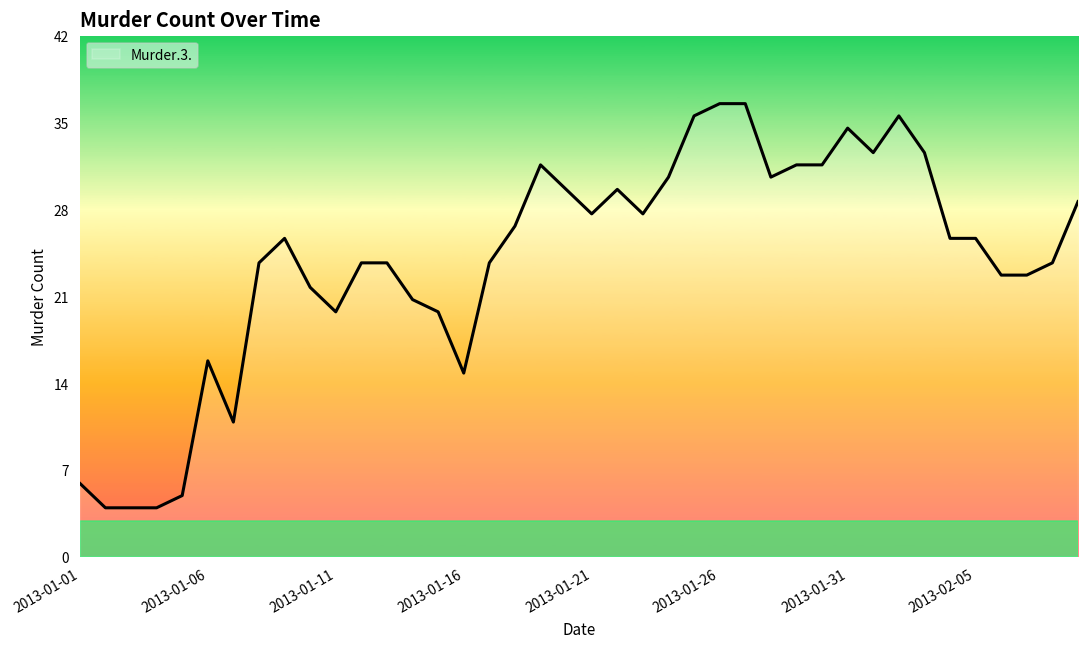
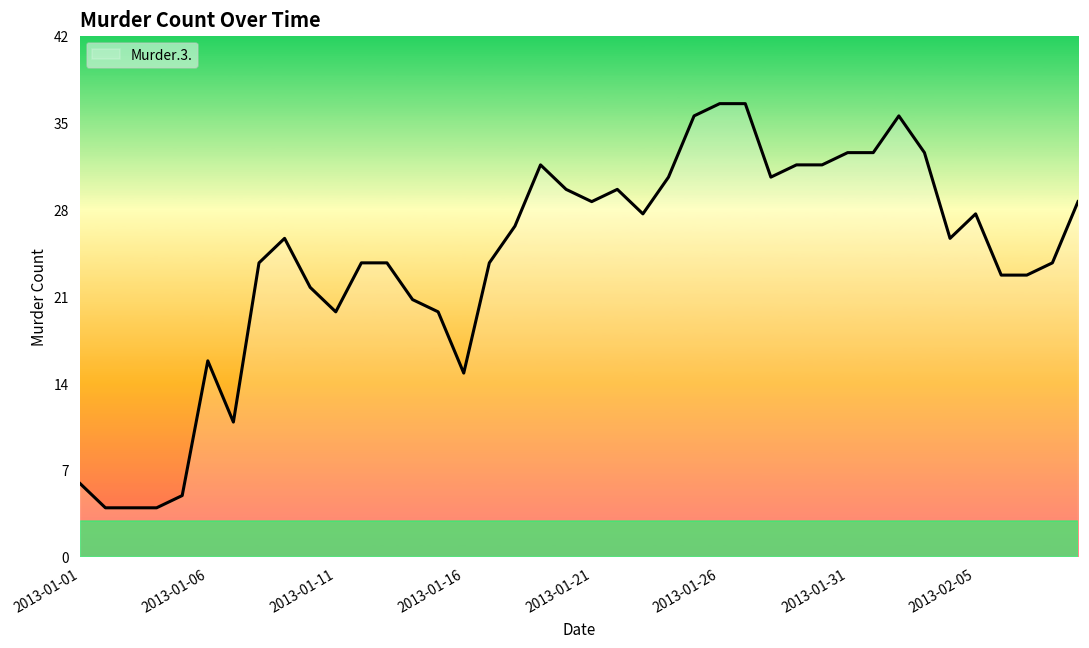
  {
    "2013-01-01": 6,
    "2013-01-06": 16,
    "2013-01-11": 20,
    "2013-01-16": 15,
-   "2013-01-21": 28,
+   "2013-01-21": 29,
    "2013-01-26": 37,
-   "2013-01-31": 35,
-   "2013-02-05": 26
+   "2013-01-31": 33,
+   "2013-02-05": 28
  }
